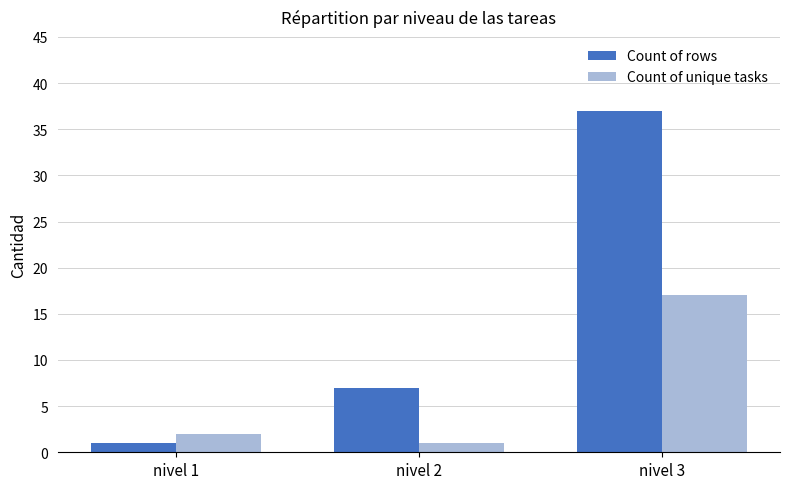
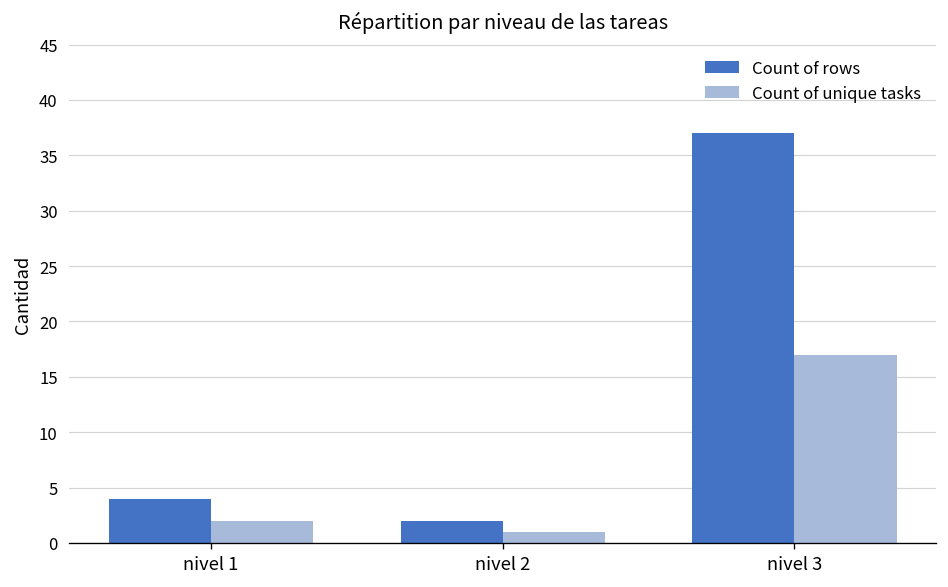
  {
    "Count of rows": {
-     "nivel 1": 1,
-     "nivel 2": 7,
+     "nivel 1": 4,
+     "nivel 2": 2,
      "nivel 3": 37
    },
    "Count of unique tasks": {
      "nivel 1": 2,
      "nivel 2": 1,
      "nivel 3": 17
    }
  }
